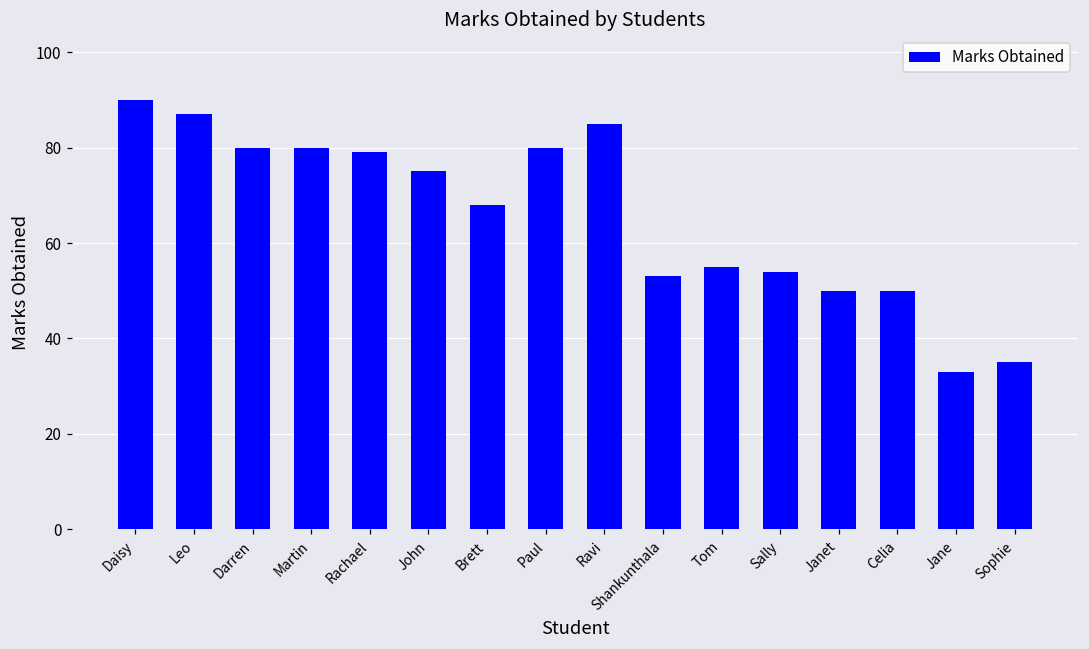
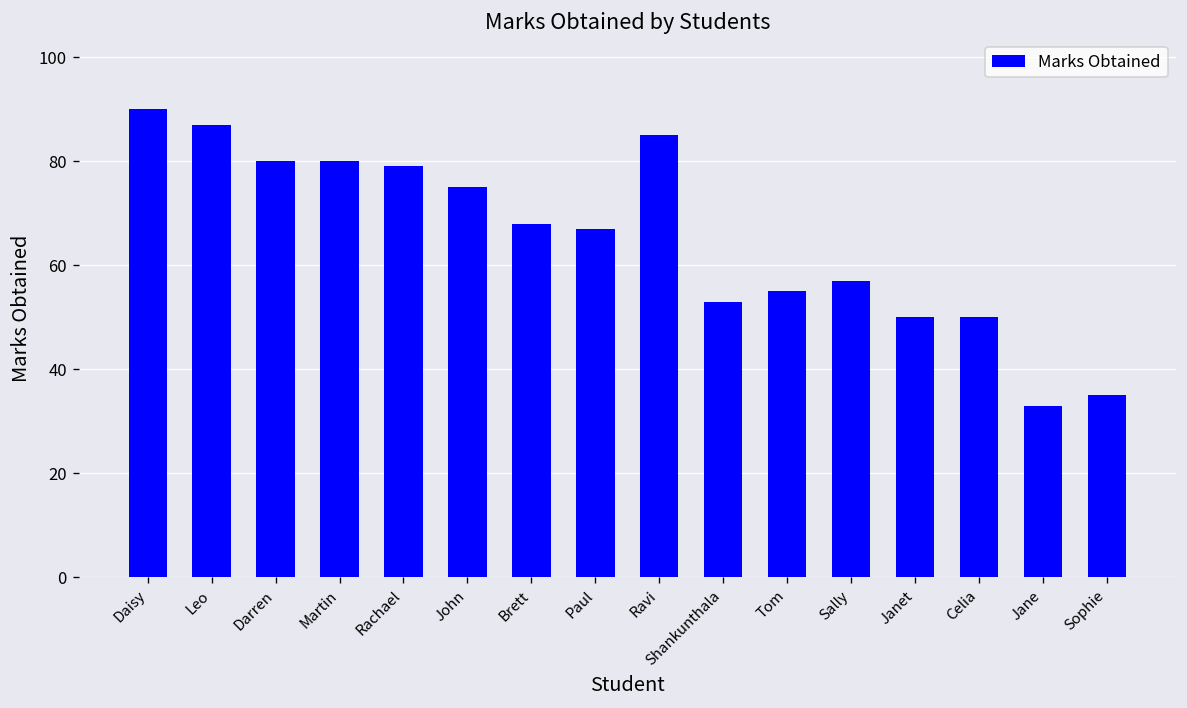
  {
    "Daisy": 90,
    "Leo": 87,
    "Darren": 80,
    "Martin": 80,
    "Rachael": 79,
    "John": 75,
    "Brett": 68,
-   "Paul": 80,
+   "Paul": 67,
    "Ravi": 85,
    "Shankunthala": 53,
    "Tom": 55,
-   "Sally": 54,
+   "Sally": 57,
    "Janet": 50,
    "Celia": 50,
    "Jane": 33,
    "Sophie": 35
  }
